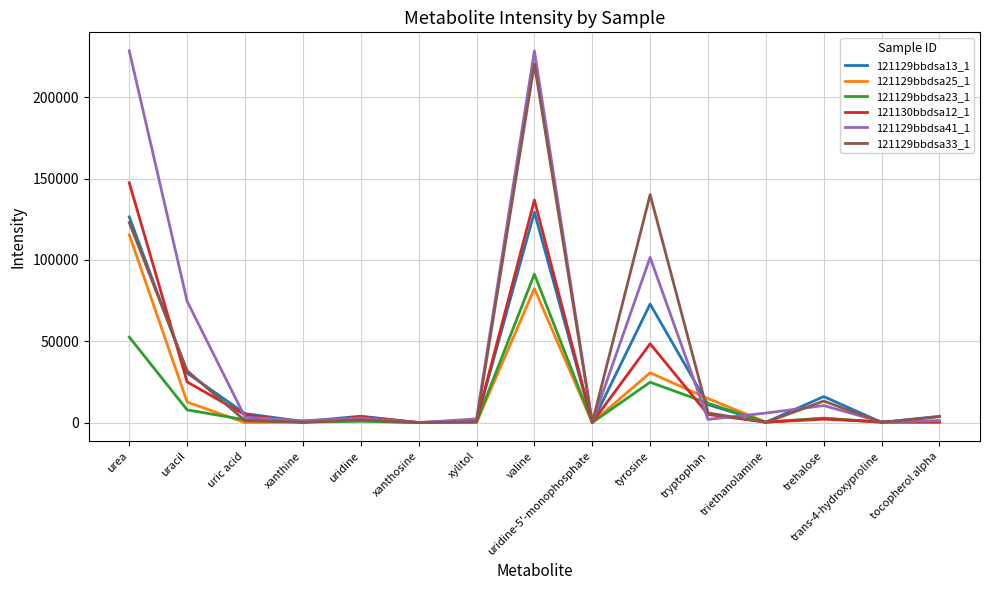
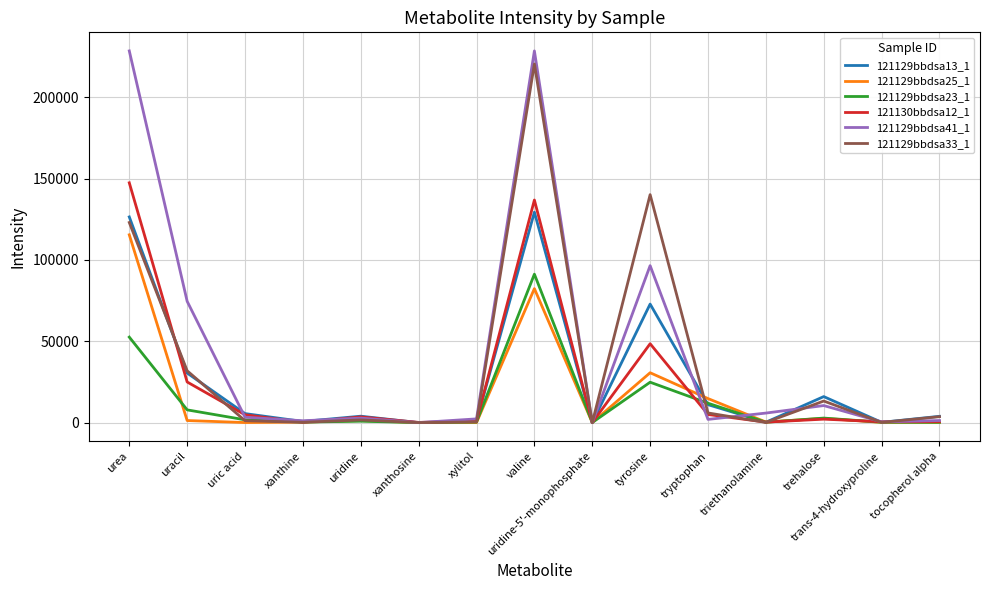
  {
    "121129bbdsa13_1": {
      "urea": 126000,
      "valine": 129000,
      "tyrosine": 73000,
      "trehalose": 16000
    },
    "121129bbdsa25_1": {
      "urea": 115000,
-     "uracil": 13000,
+     "uracil": 1000,
      "valine": 82000,
      "tyrosine": 31000,
      "tryptophan": 15000
    },
    "121129bbdsa23_1": {
      "urea": 53000,
      "uracil": 8000,
      "valine": 91000,
      "tyrosine": 25000
    },
    "121130bbdsa12_1": {
      "urea": 147000,
      "uracil": 25000,
      "valine": 137000,
      "tyrosine": 49000
    },
    "121129bbdsa41_1": {
      "urea": 228000,
      "uracil": 75000,
      "valine": 228000,
-     "tyrosine": 102000,
+     "tyrosine": 97000,
      "tryptophan": 2000,
      "triethanolamine": 6000,
      "trehalose": 11000
    },
    "121129bbdsa33_1": {
      "urea": 123000,
      "valine": 220000,
      "tyrosine": 140000,
      "trehalose": 13000
    }
  }
